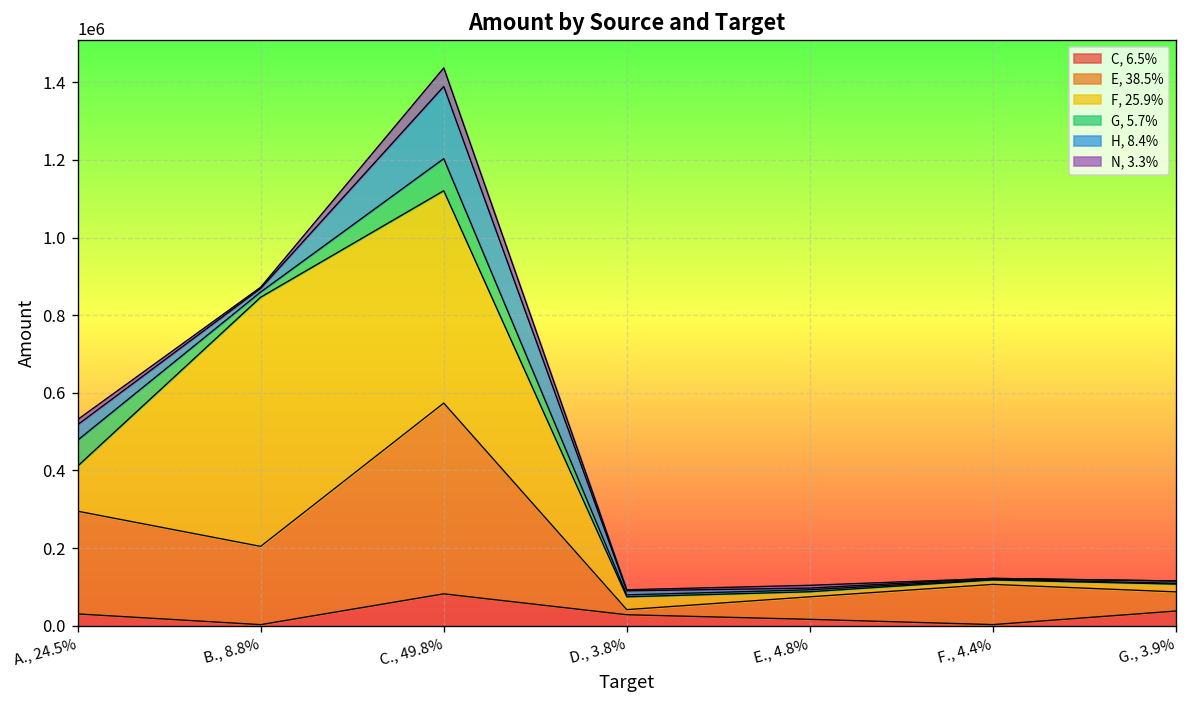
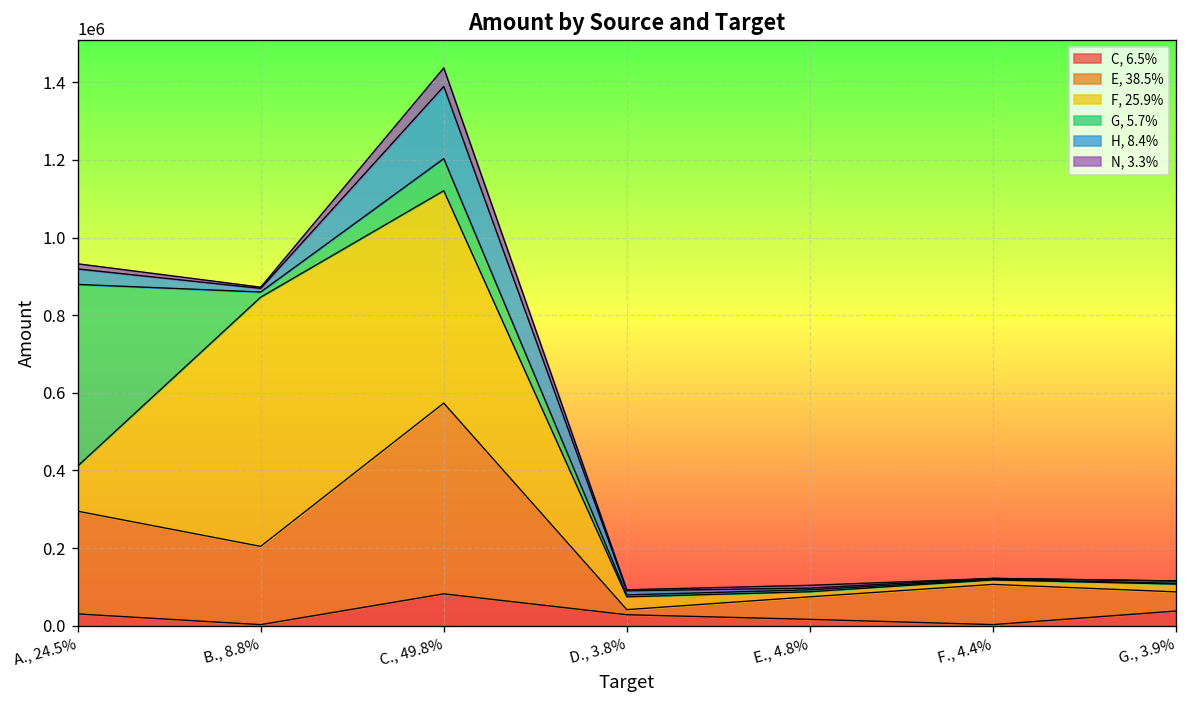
  {
    "F, 25.9%": {
      "A., 24.5%": 120000,
      "B., 8.8%": 640000,
      "C., 49.8%": 550000
    },
    "G, 5.7%": {
-     "A., 24.5%": 70000,
+     "A., 24.5%": 470000,
      "B., 8.8%": 10000,
      "C., 49.8%": 80000
    },
    "H, 8.4%": {
      "A., 24.5%": 40000,
      "C., 49.8%": 190000
    },
    "N, 3.3%": {
      "A., 24.5%": 10000,
      "C., 49.8%": 50000
    }
  }
